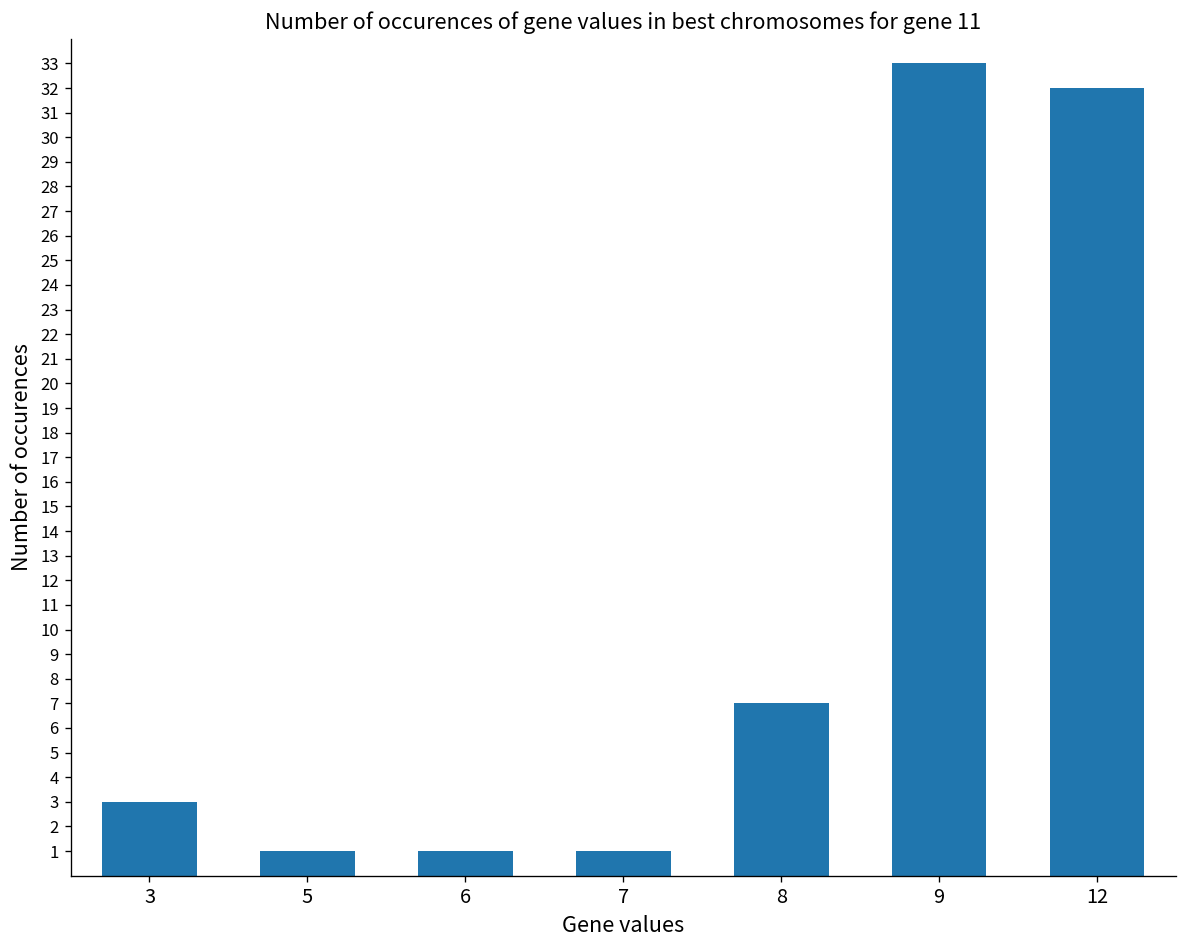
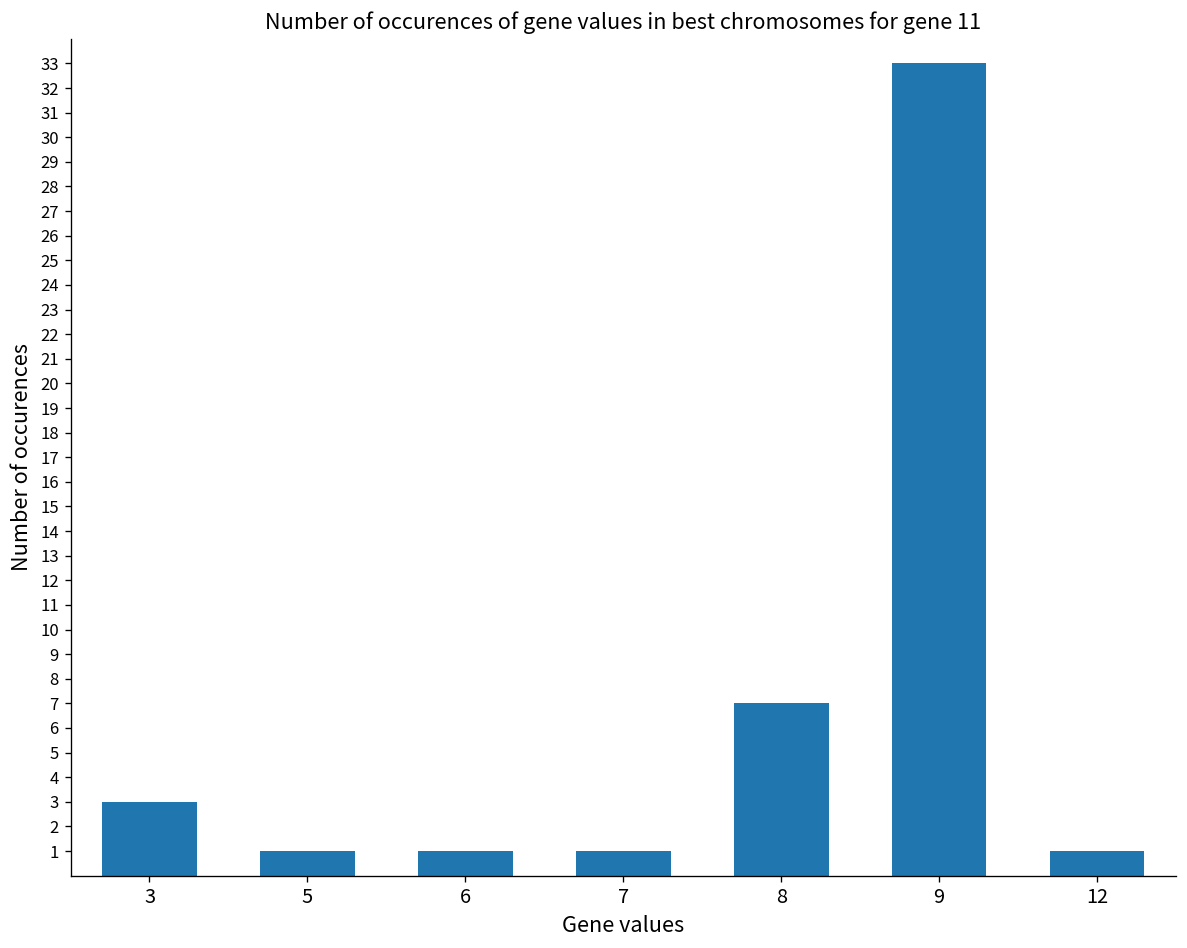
  {
    "3": 3,
    "5": 1,
    "6": 1,
    "7": 1,
    "8": 7,
    "9": 33,
-   "12": 32
+   "12": 1
  }
